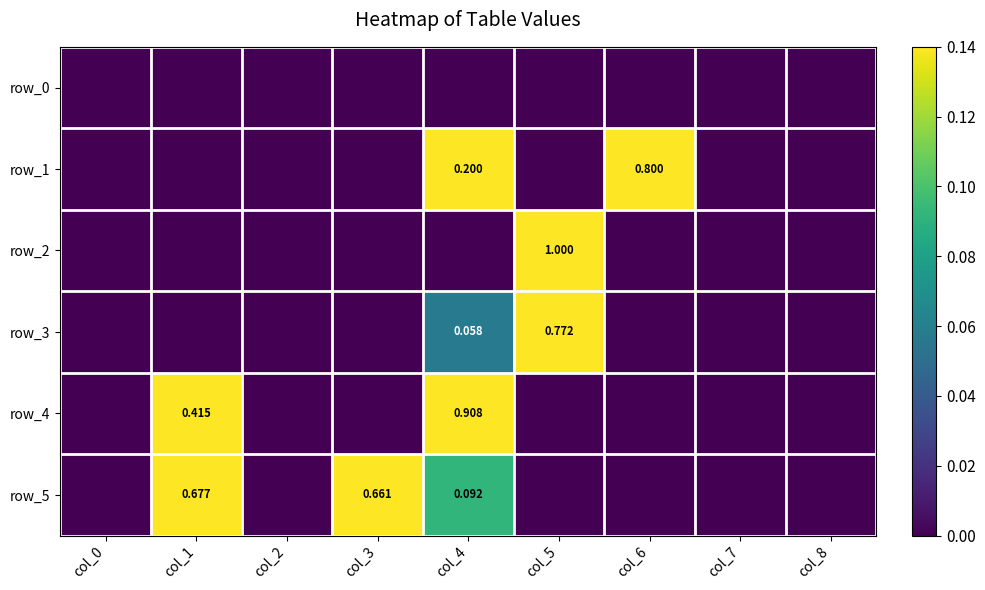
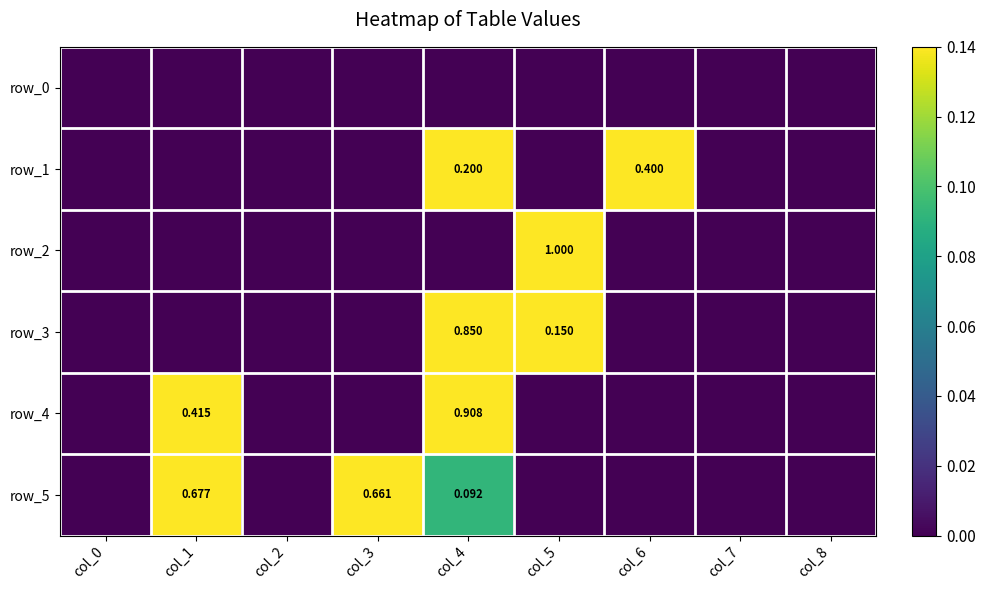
  {
    "row_1": {
      "col_4": 0.200,
-     "col_6": 0.800
+     "col_6": 0.400
    },
    "row_2": {
      "col_5": 1.000
    },
    "row_3": {
-     "col_4": 0.058,
-     "col_5": 0.772
+     "col_4": 0.850,
+     "col_5": 0.150
    },
    "row_4": {
      "col_1": 0.415,
      "col_4": 0.908
    },
    "row_5": {
      "col_1": 0.677,
      "col_3": 0.661,
      "col_4": 0.092
    }
  }
